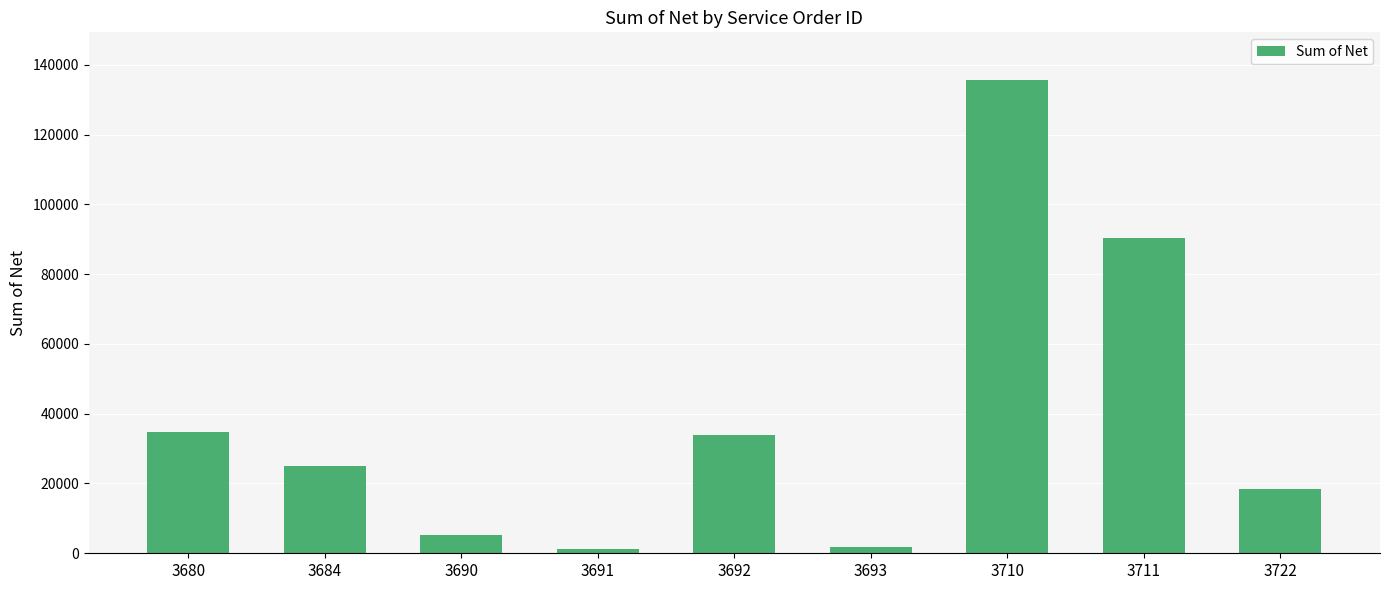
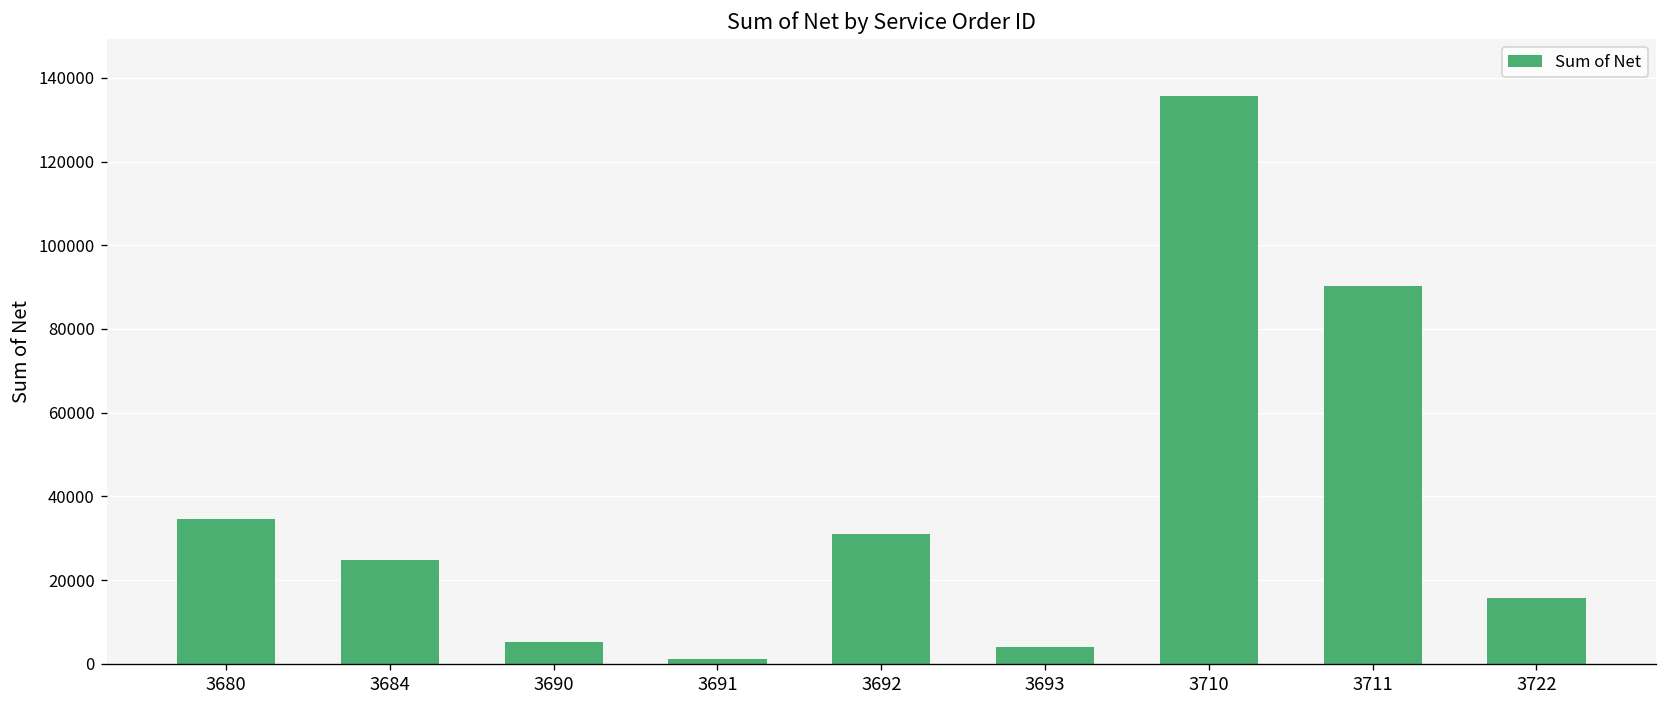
  {
    "3680": 35000,
    "3684": 25000,
    "3690": 5000,
    "3691": 1000,
-   "3692": 34000,
-   "3693": 2000,
+   "3692": 31000,
+   "3693": 4000,
    "3710": 136000,
    "3711": 90000,
-   "3722": 19000
+   "3722": 16000
  }
